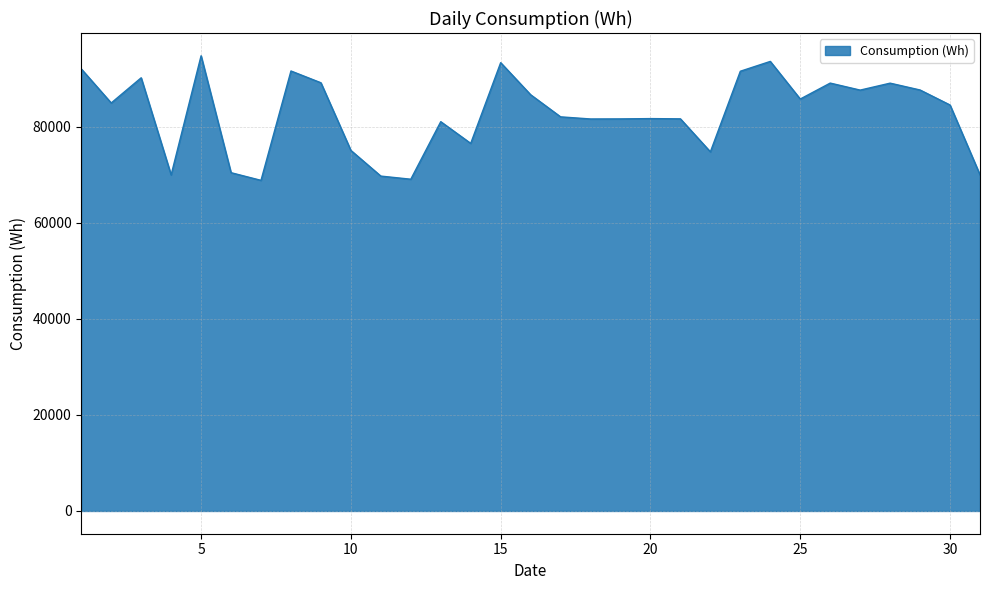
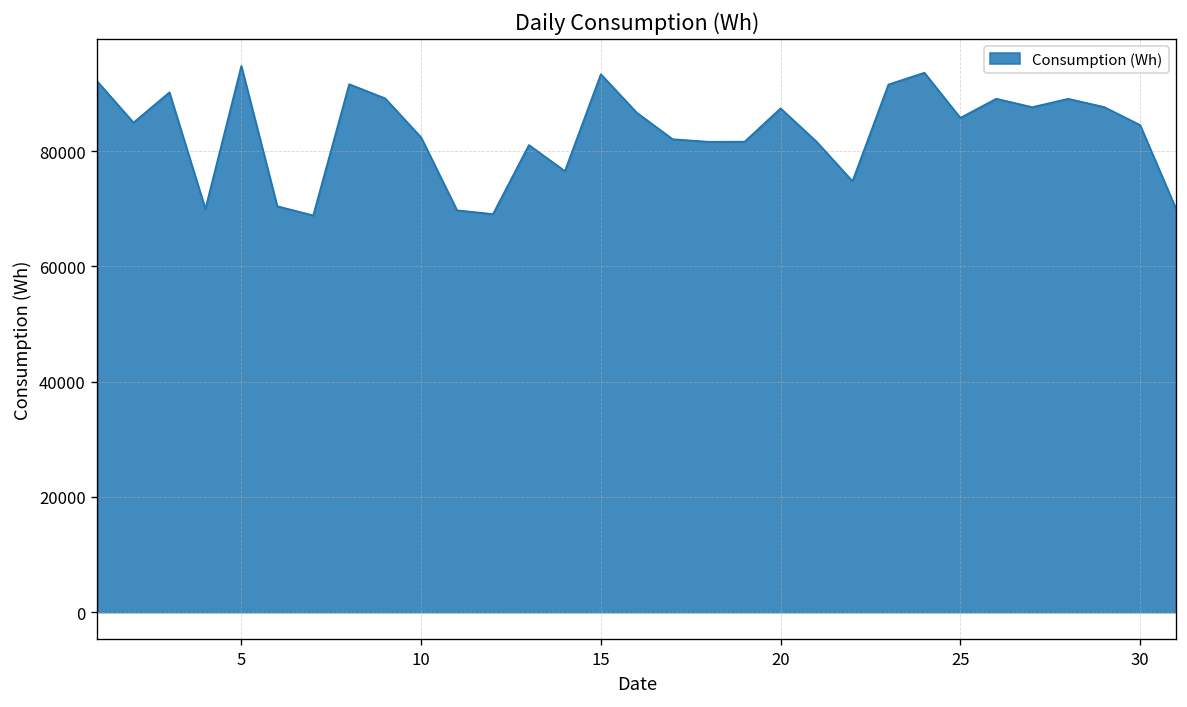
  {
    "5": 95000,
-   "10": 75000,
+   "10": 82000,
    "15": 93000,
-   "20": 82000,
+   "20": 87000,
    "25": 86000,
    "30": 85000
  }
